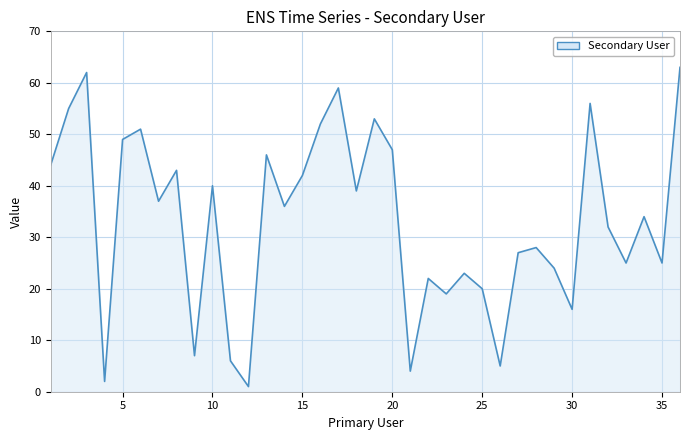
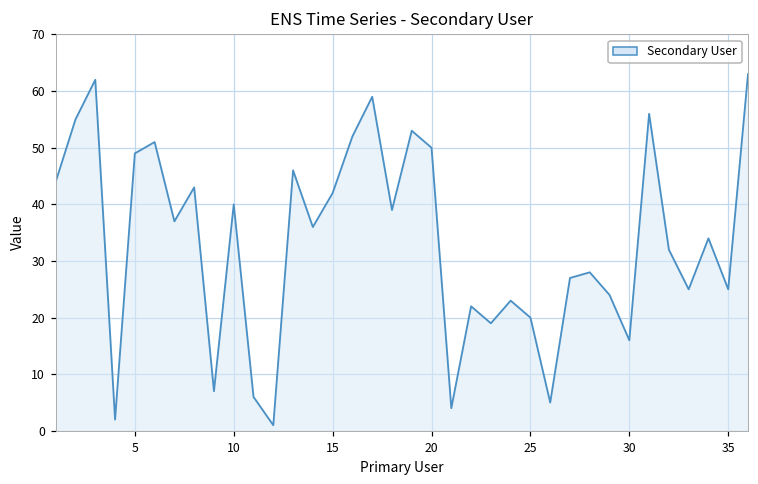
  {
    "5": 49,
    "10": 40,
    "15": 42,
-   "20": 47,
+   "20": 50,
    "25": 20,
    "30": 16,
    "35": 25
  }
